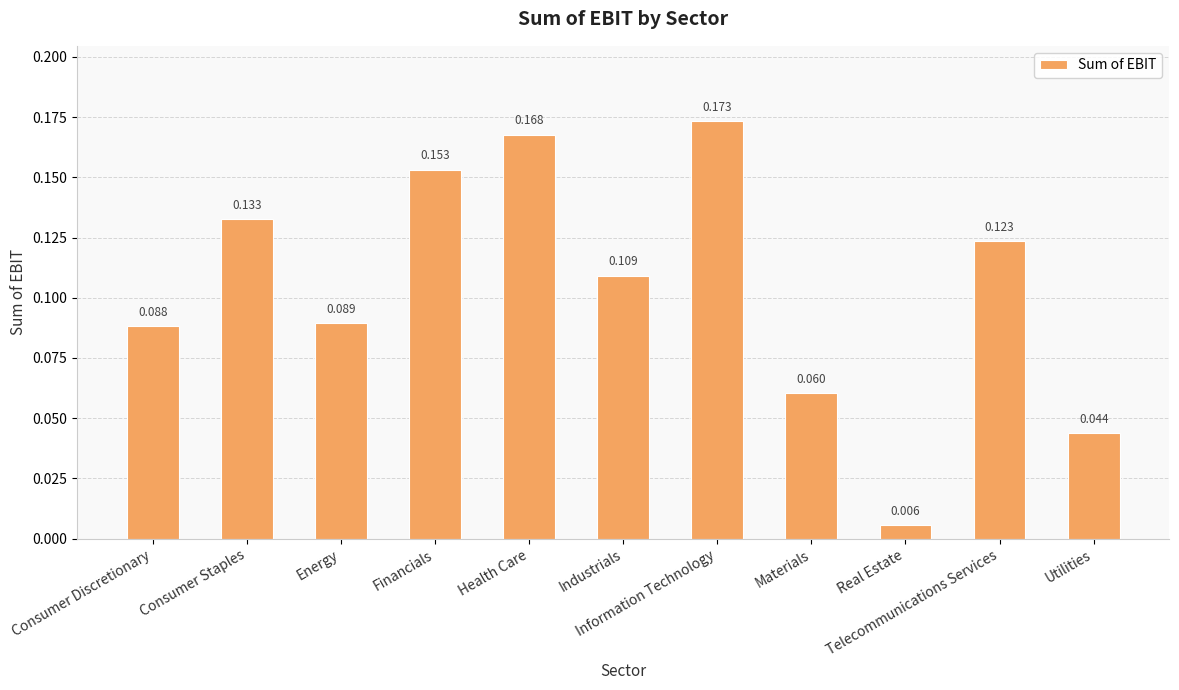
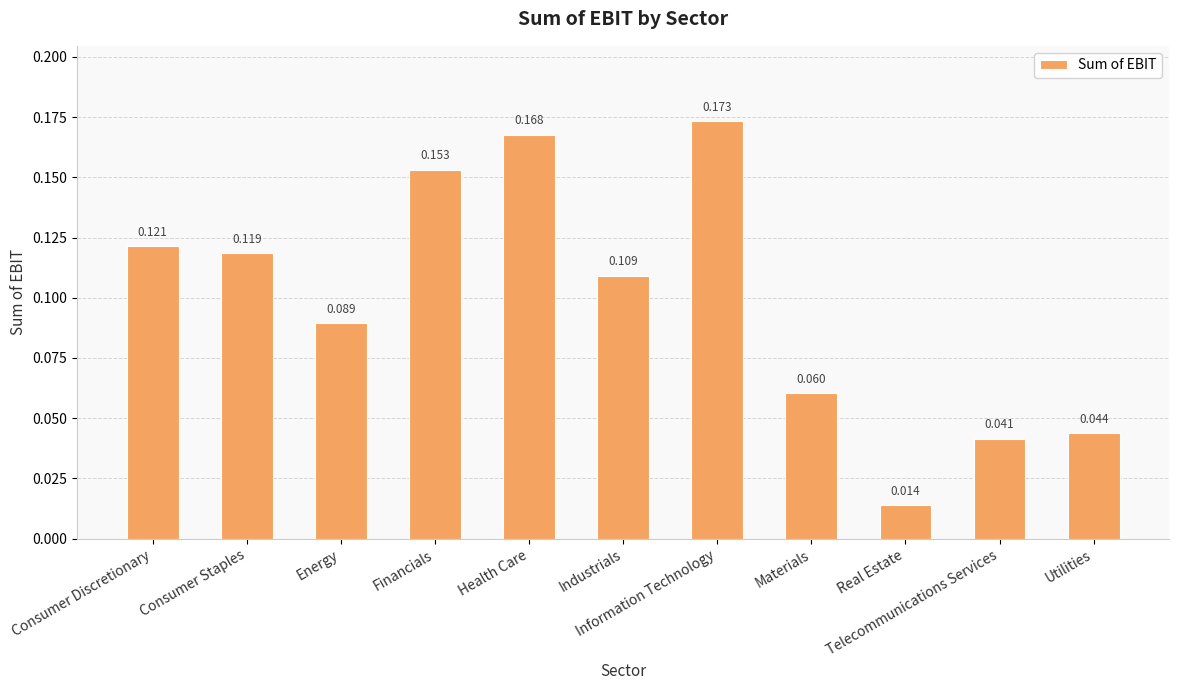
  {
-   "Consumer Discretionary": 0.088,
-   "Consumer Staples": 0.133,
+   "Consumer Discretionary": 0.121,
+   "Consumer Staples": 0.119,
    "Energy": 0.089,
    "Financials": 0.153,
    "Health Care": 0.168,
    "Industrials": 0.109,
    "Information Technology": 0.173,
    "Materials": 0.060,
-   "Real Estate": 0.006,
-   "Telecommunications Services": 0.123,
+   "Real Estate": 0.014,
+   "Telecommunications Services": 0.041,
    "Utilities": 0.044
  }
